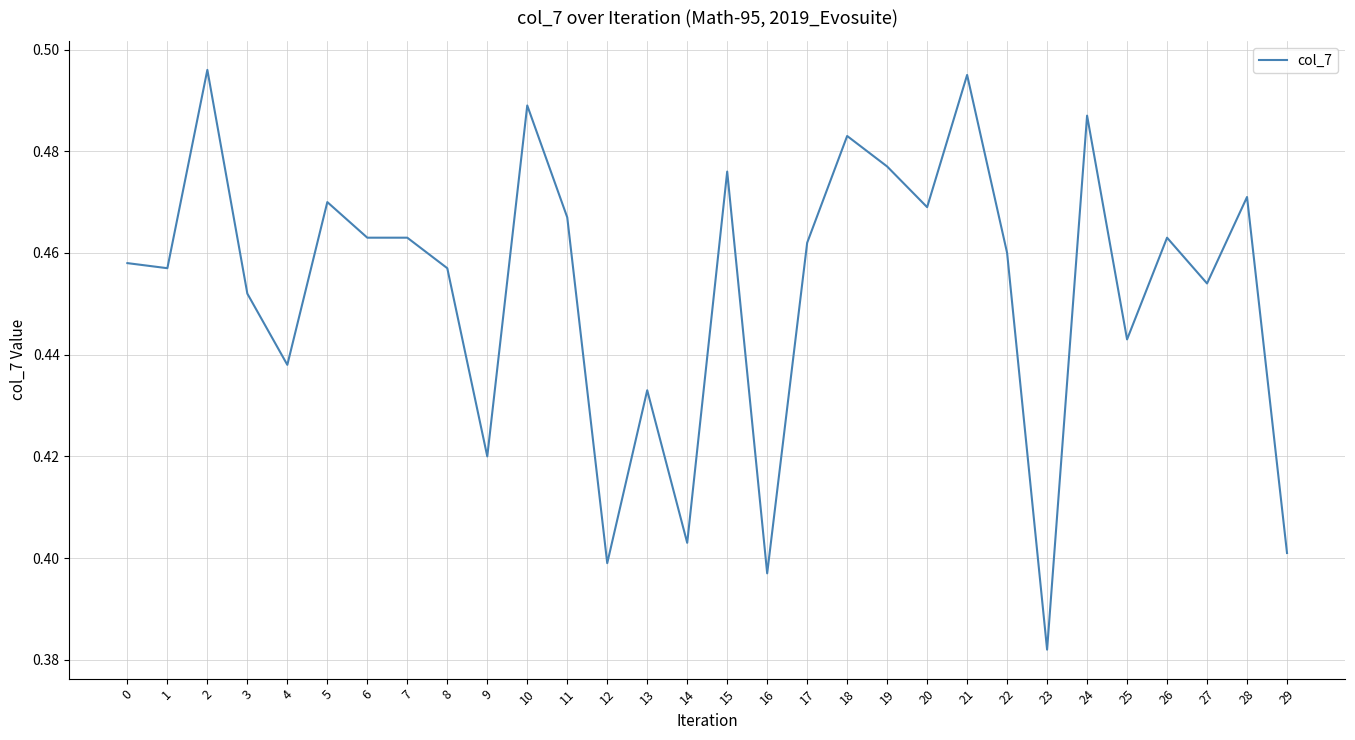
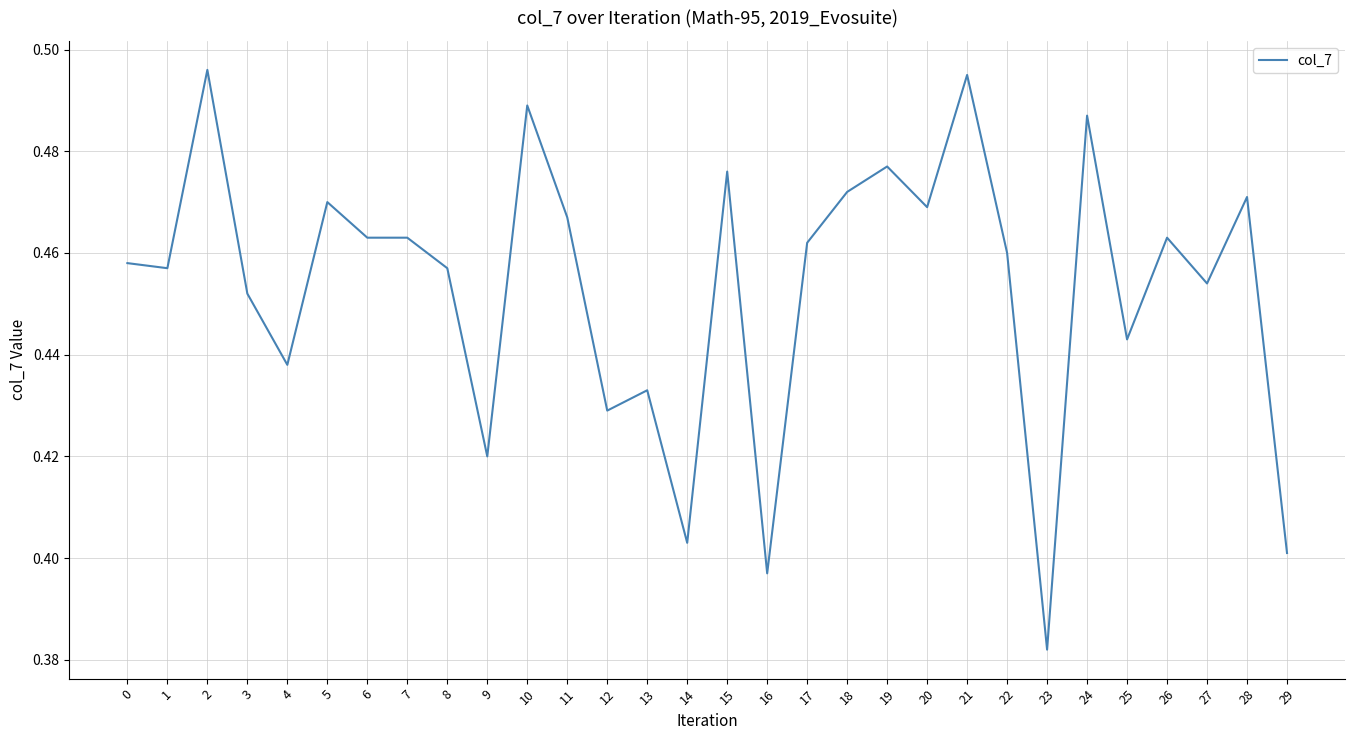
  {
    "0": 0.458,
    "1": 0.457,
    "2": 0.496,
    "3": 0.452,
    "4": 0.438,
    "5": 0.470,
    "6": 0.463,
    "7": 0.463,
    "8": 0.457,
    "9": 0.420,
    "10": 0.489,
    "11": 0.467,
-   "12": 0.399,
+   "12": 0.429,
    "13": 0.433,
    "14": 0.403,
    "15": 0.476,
    "16": 0.397,
    "17": 0.462,
-   "18": 0.483,
+   "18": 0.472,
    "19": 0.477,
    "20": 0.469,
    "21": 0.495,
    "22": 0.460,
    "23": 0.382,
    "24": 0.487,
    "25": 0.443,
    "26": 0.463,
    "27": 0.454,
    "28": 0.471,
    "29": 0.401
  }
